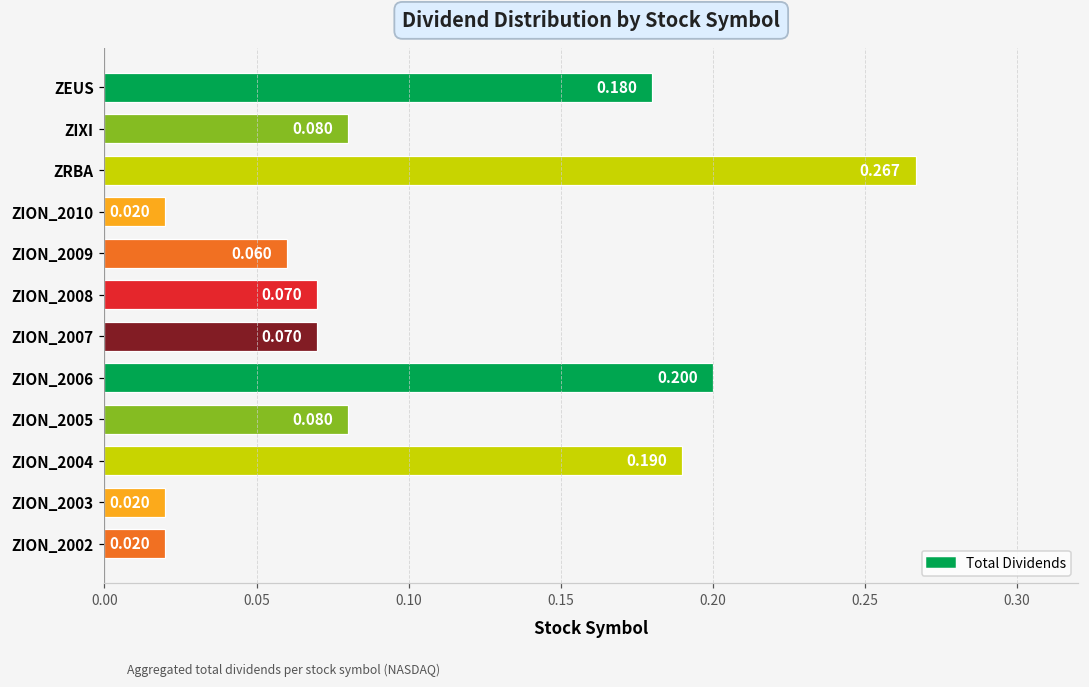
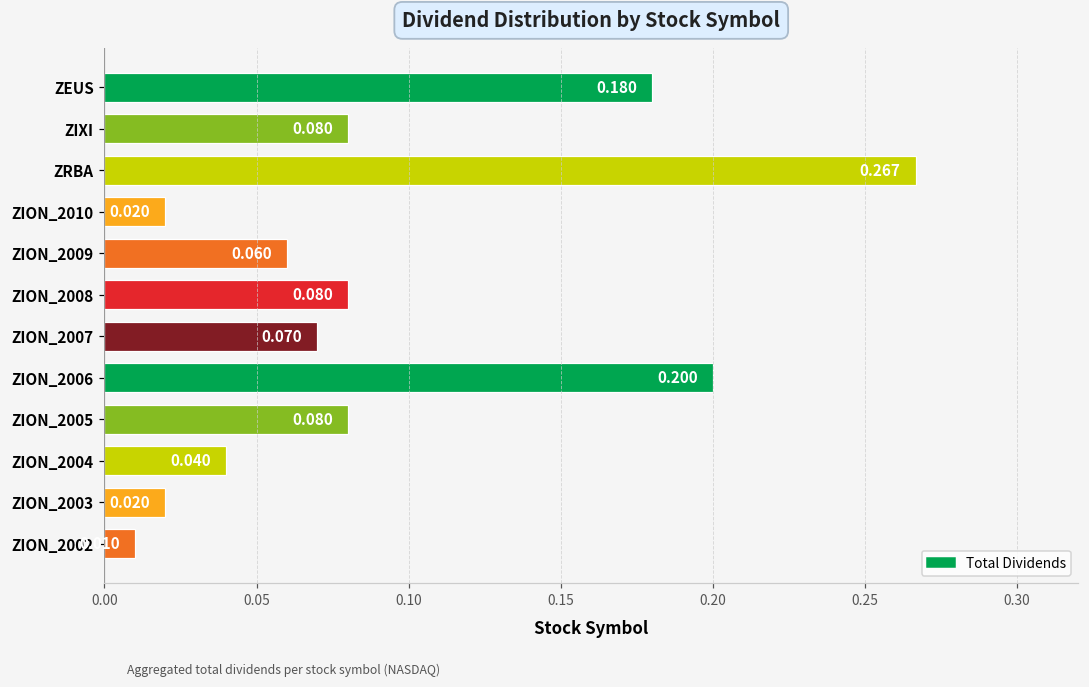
  {
    "ZEUS": 0.180,
    "ZIXI": 0.080,
    "ZRBA": 0.267,
    "ZION_2010": 0.020,
    "ZION_2009": 0.060,
-   "ZION_2008": 0.070,
+   "ZION_2008": 0.080,
    "ZION_2007": 0.070,
    "ZION_2006": 0.200,
    "ZION_2005": 0.080,
-   "ZION_2004": 0.190,
+   "ZION_2004": 0.040,
    "ZION_2003": 0.020,
-   "ZION_2002": 0.02
+   "ZION_2002": 0.01
  }
